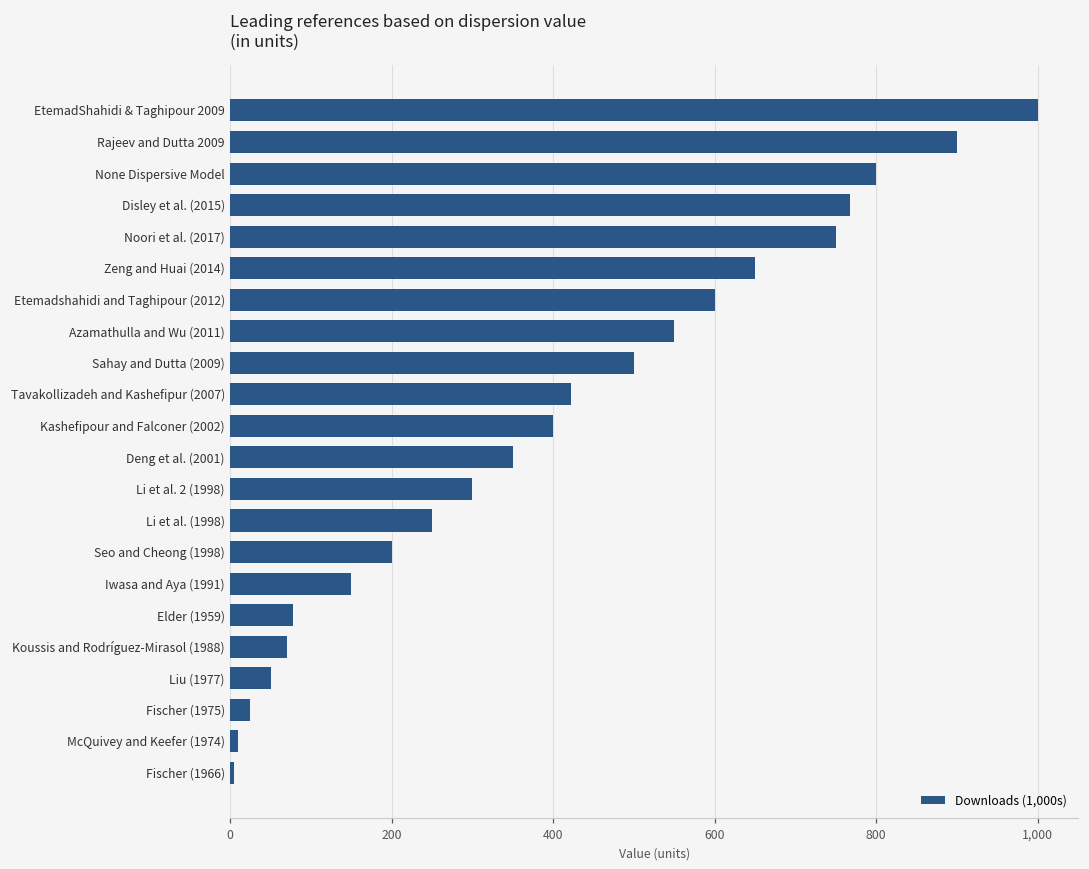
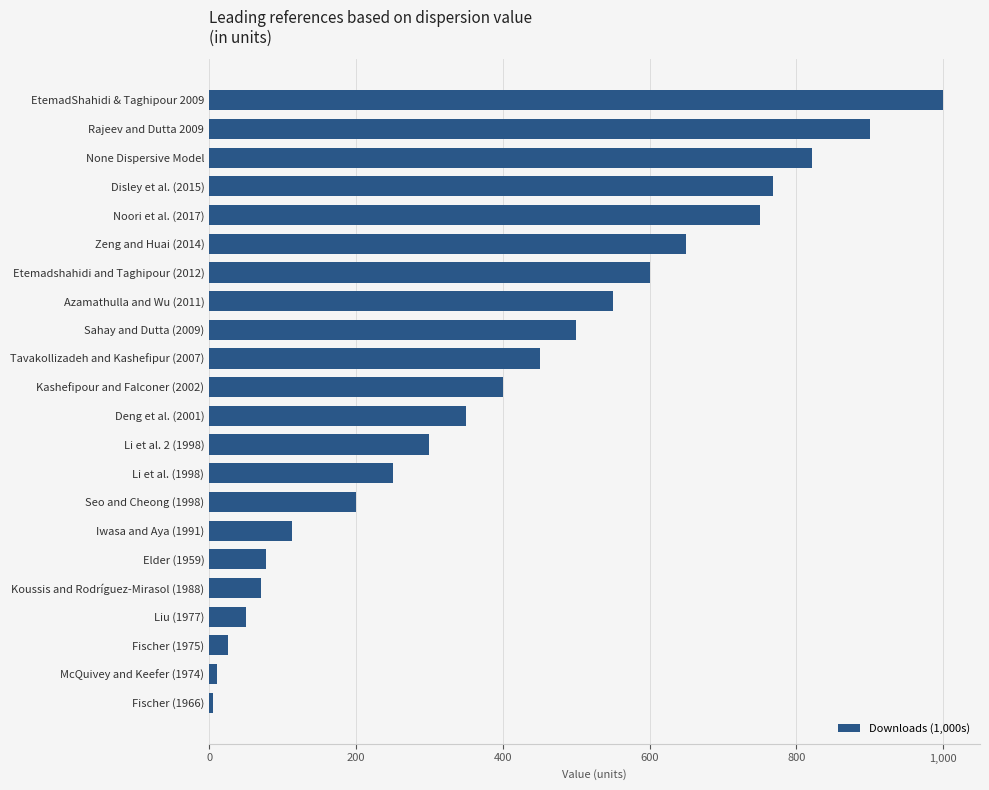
  {
    "EtemadShahidi & Taghipour 2009": "1,000",
    "Rajeev and Dutta 2009": "900",
-   "None Dispersive Model": "800",
+   "None Dispersive Model": "820",
    "Disley et al. (2015)": "770",
    "Noori et al. (2017)": "750",
    "Zeng and Huai (2014)": "650",
    "Etemadshahidi and Taghipour (2012)": "600",
    "Azamathulla and Wu (2011)": "550",
    "Sahay and Dutta (2009)": "500",
-   "Tavakollizadeh and Kashefipur (2007)": "420",
+   "Tavakollizadeh and Kashefipur (2007)": "450",
    "Kashefipour and Falconer (2002)": "400",
    "Deng et al. (2001)": "350",
    "Li et al. 2 (1998)": "300",
    "Li et al. (1998)": "250",
    "Seo and Cheong (1998)": "200",
-   "Iwasa and Aya (1991)": "150",
+   "Iwasa and Aya (1991)": "110",
    "Elder (1959)": "80",
    "Koussis and Rodríguez-Mirasol (1988)": "70",
    "Liu (1977)": "50",
    "Fischer (1975)": "30",
    "McQuivey and Keefer (1974)": "10",
    "Fischer (1966)": "10"
  }
